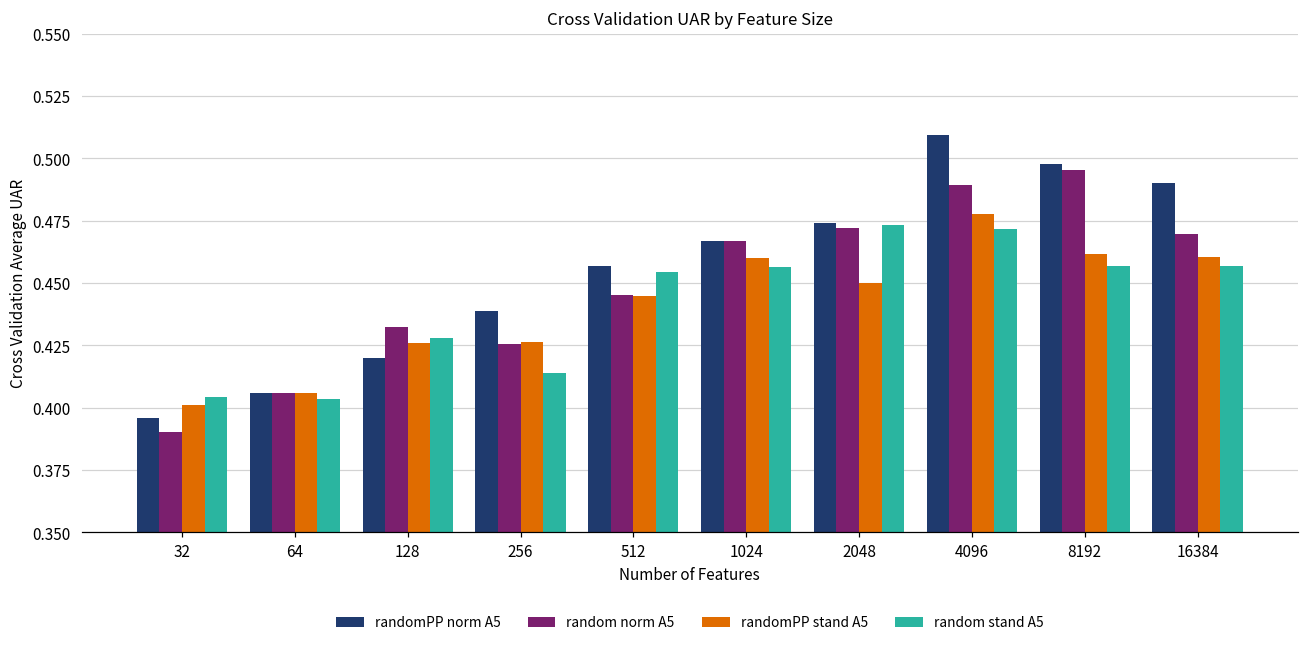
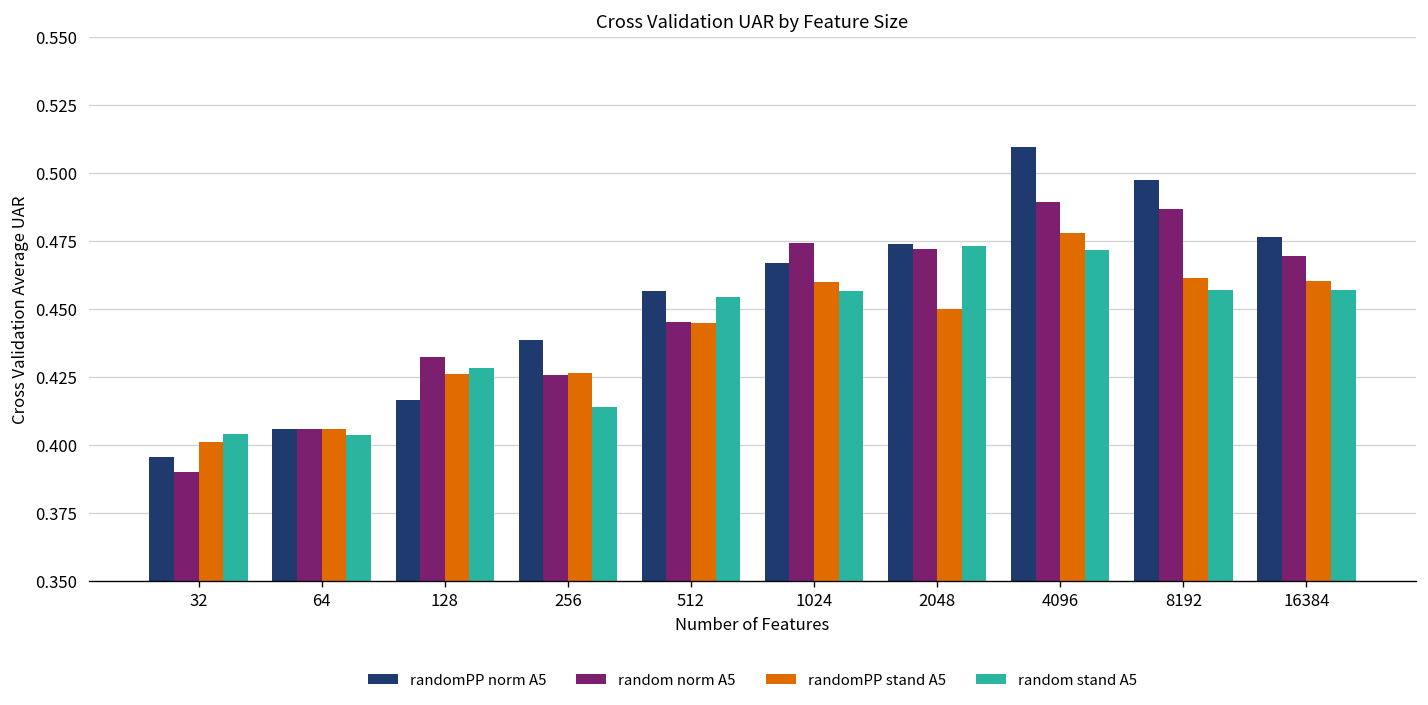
  {
    "randomPP norm A5": {
      "32": 0.396,
      "64": 0.406,
-     "128": 0.420,
+     "128": 0.416,
      "256": 0.439,
      "512": 0.457,
      "1024": 0.467,
      "2048": 0.474,
      "4096": 0.509,
      "8192": 0.498,
-     "16384": 0.490
+     "16384": 0.477
    },
    "random norm A5": {
      "32": 0.390,
      "64": 0.406,
      "128": 0.432,
      "256": 0.426,
      "512": 0.445,
-     "1024": 0.467,
+     "1024": 0.474,
      "2048": 0.472,
      "4096": 0.489,
-     "8192": 0.495,
+     "8192": 0.487,
      "16384": 0.469
    },
    "randomPP stand A5": {
      "32": 0.401,
      "64": 0.406,
      "128": 0.426,
      "256": 0.426,
      "512": 0.445,
      "1024": 0.460,
      "2048": 0.450,
      "4096": 0.478,
      "8192": 0.461,
      "16384": 0.460
    },
    "random stand A5": {
      "32": 0.404,
      "64": 0.404,
      "128": 0.428,
      "256": 0.414,
      "512": 0.454,
      "1024": 0.456,
      "2048": 0.473,
      "4096": 0.472,
      "8192": 0.457,
      "16384": 0.457
    }
  }
